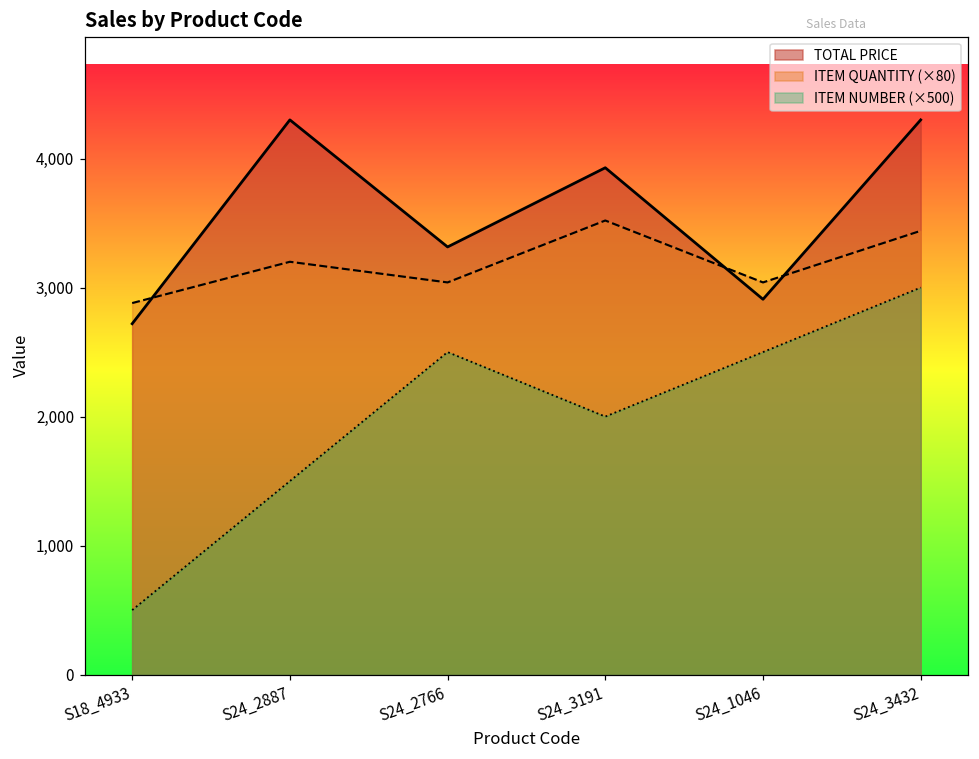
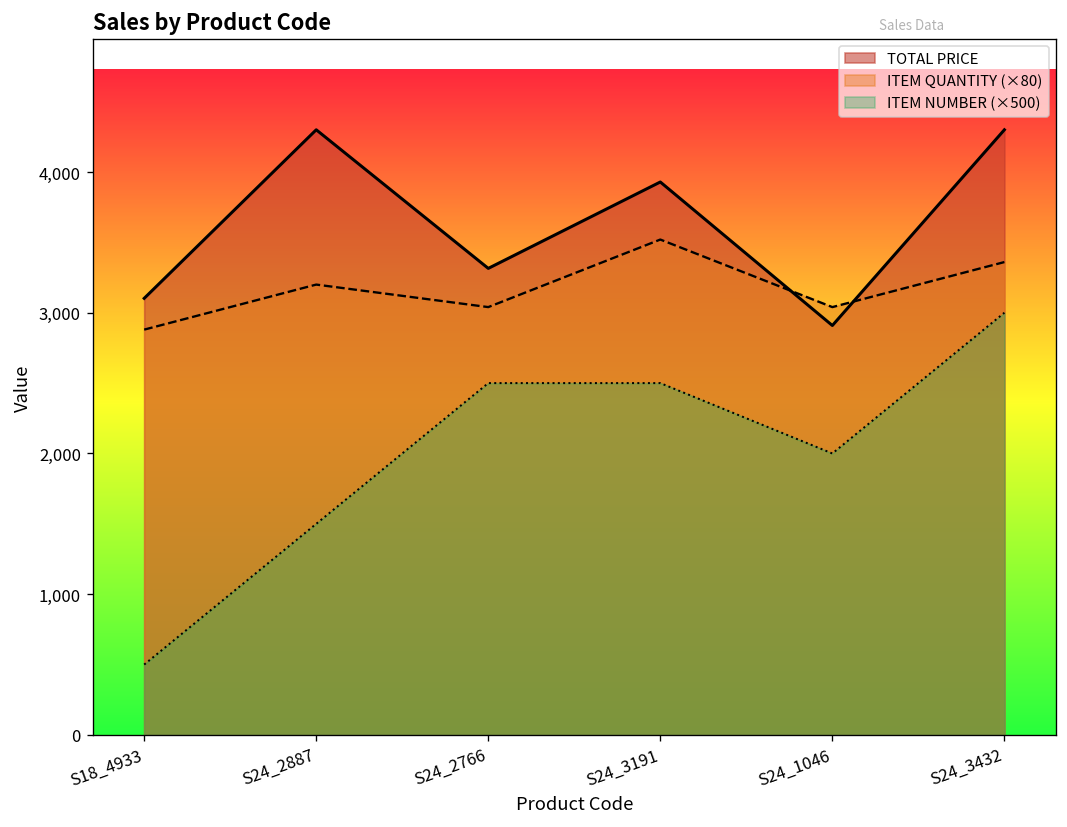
  {
    "TOTAL PRICE": {
-     "S18_4933": "2,720",
+     "S18_4933": "3,100",
      "S24_2887": "4,300",
      "S24_2766": "3,320",
      "S24_3191": "3,930",
      "S24_1046": "2,910",
      "S24_3432": "4,300"
    },
    "ITEM QUANTITY (×80)": {
      "S18_4933": "2,880",
      "S24_2887": "3,200",
      "S24_2766": "3,040",
      "S24_3191": "3,520",
      "S24_1046": "3,040",
-     "S24_3432": "3,440"
+     "S24_3432": "3,360"
    },
    "ITEM NUMBER (×500)": {
      "S18_4933": "500",
      "S24_2887": "1,500",
      "S24_2766": "2,500",
-     "S24_3191": "2,000",
-     "S24_1046": "2,500",
+     "S24_3191": "2,500",
+     "S24_1046": "2,000",
      "S24_3432": "3,000"
    }
  }
